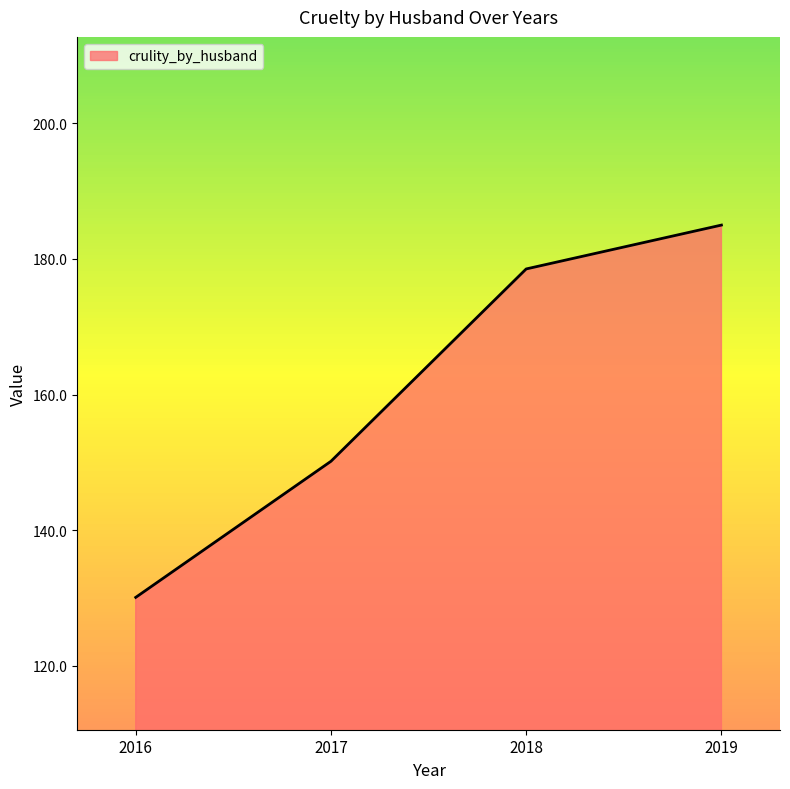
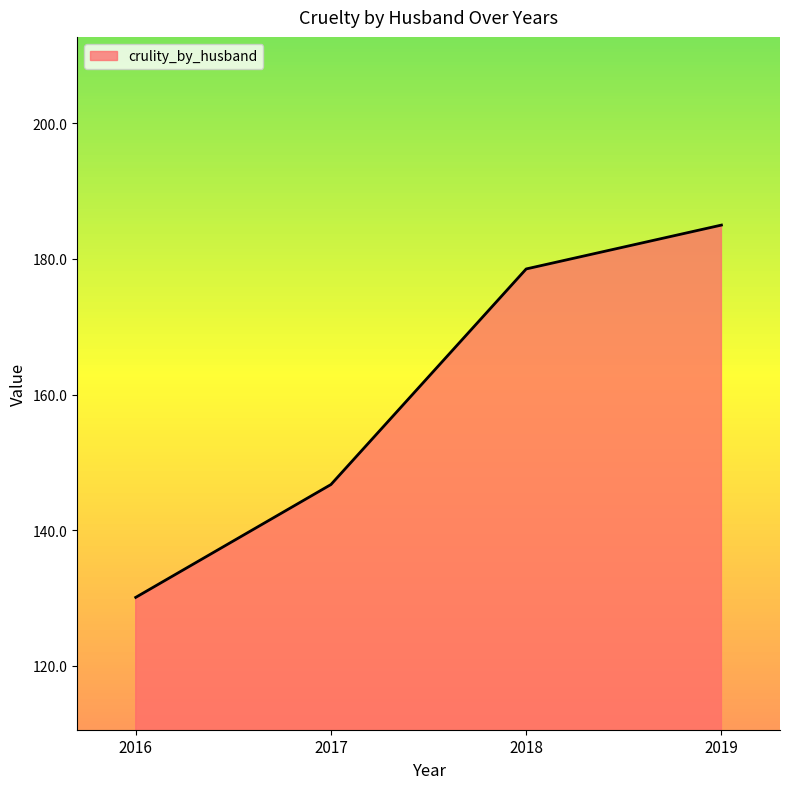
  {
    "2016": 130,
-   "2017": 150,
+   "2017": 147,
    "2018": 179,
    "2019": 185
  }
